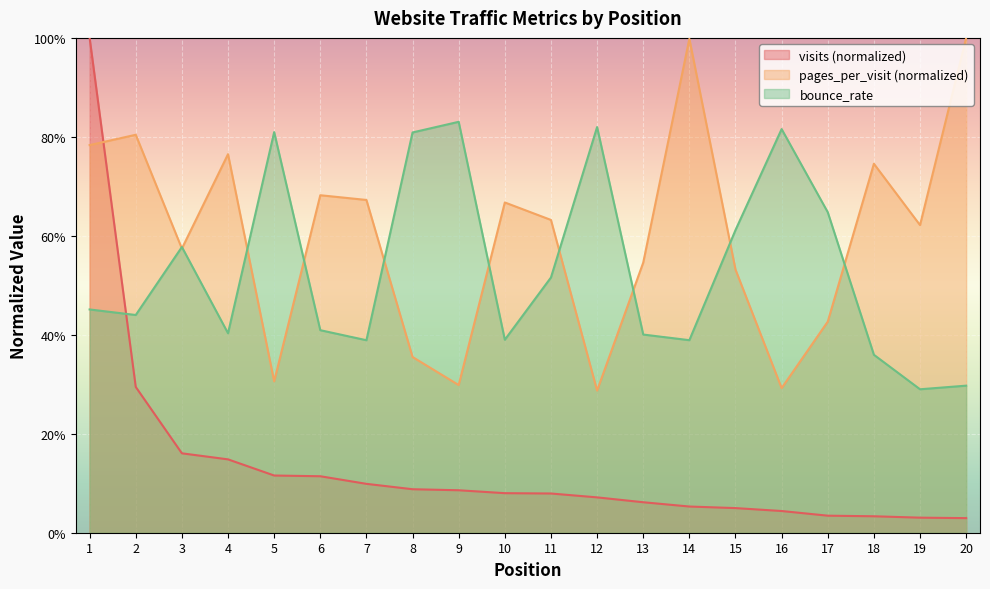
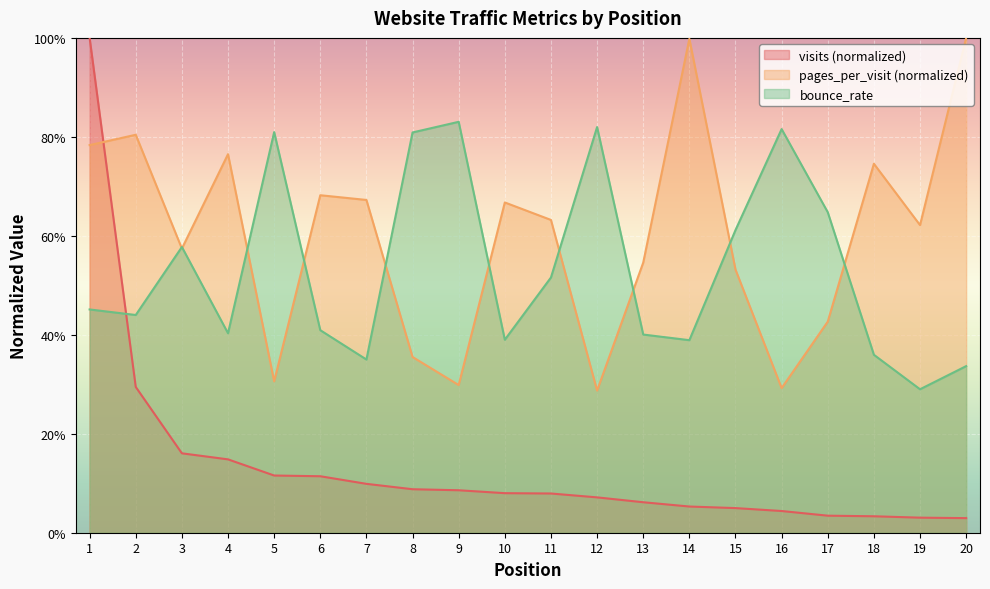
  {
    "bounce_rate": {
      "1": "45%",
      "2": "44%",
      "4": "40%",
      "5": "81%",
      "6": "41%",
-     "7": "39%",
+     "7": "35%",
      "8": "81%",
      "9": "83%",
      "10": "39%",
      "11": "52%",
      "12": "82%",
      "13": "40%",
      "14": "39%",
      "15": "61%",
      "16": "82%",
      "17": "65%",
      "18": "36%",
      "19": "29%",
-     "20": "30%"
+     "20": "34%"
    }
  }
